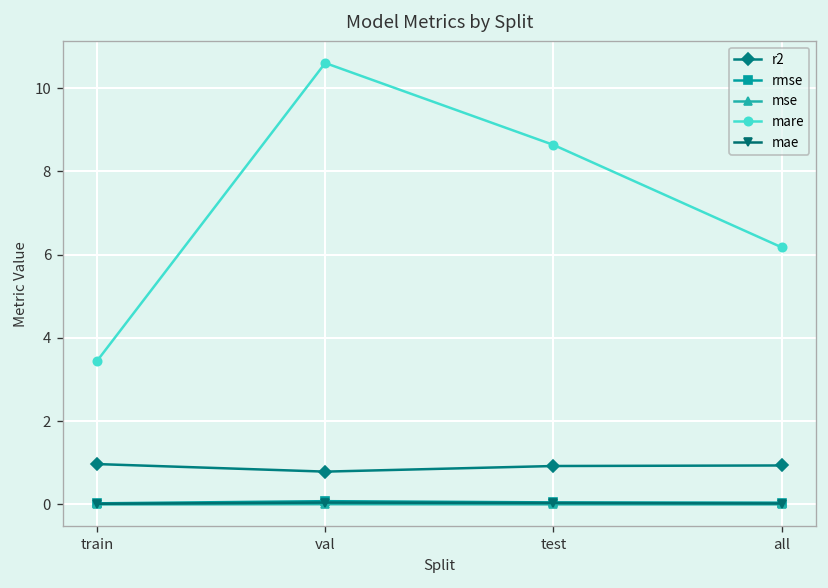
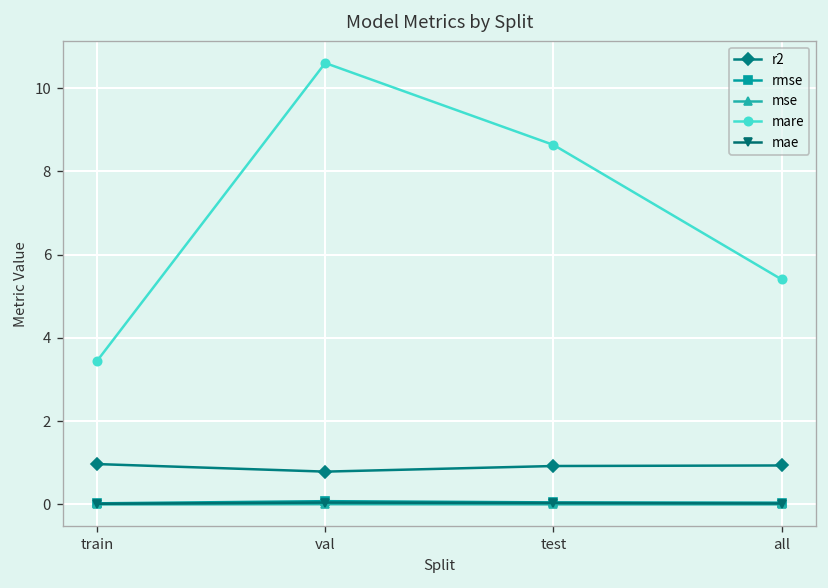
  {
    "mare": {
      "train": 3.4,
      "val": 10.6,
      "test": 8.6,
-     "all": 6.2
+     "all": 5.4
    }
  }
